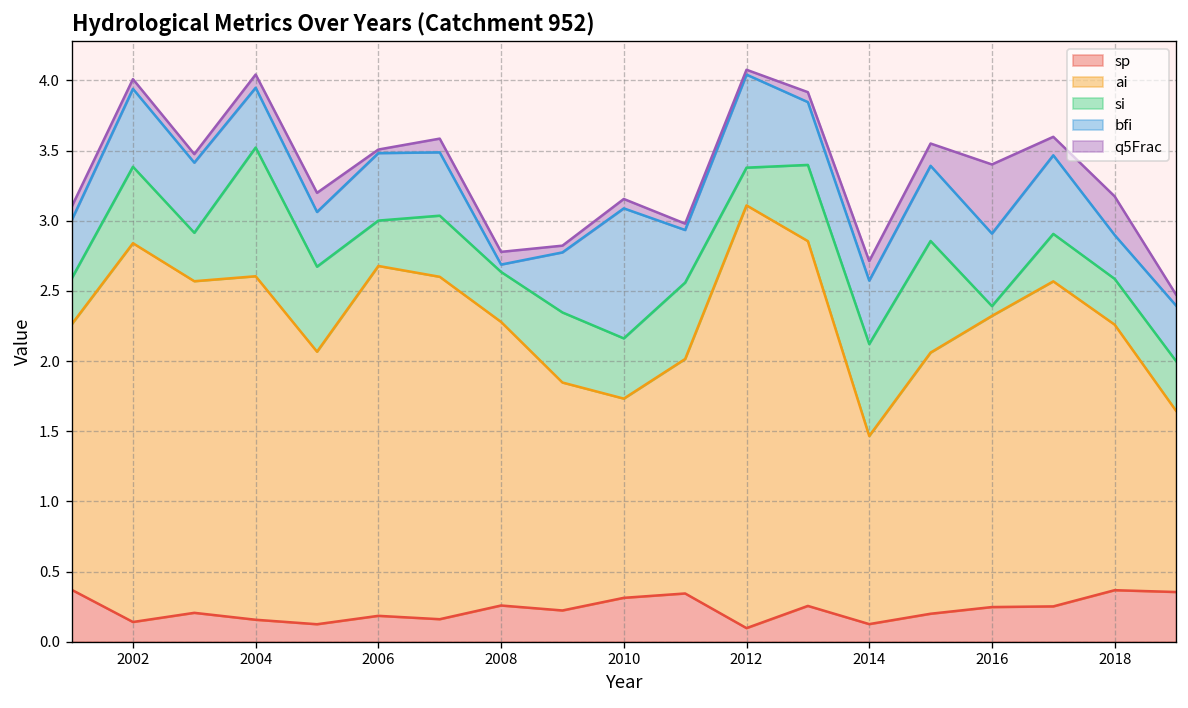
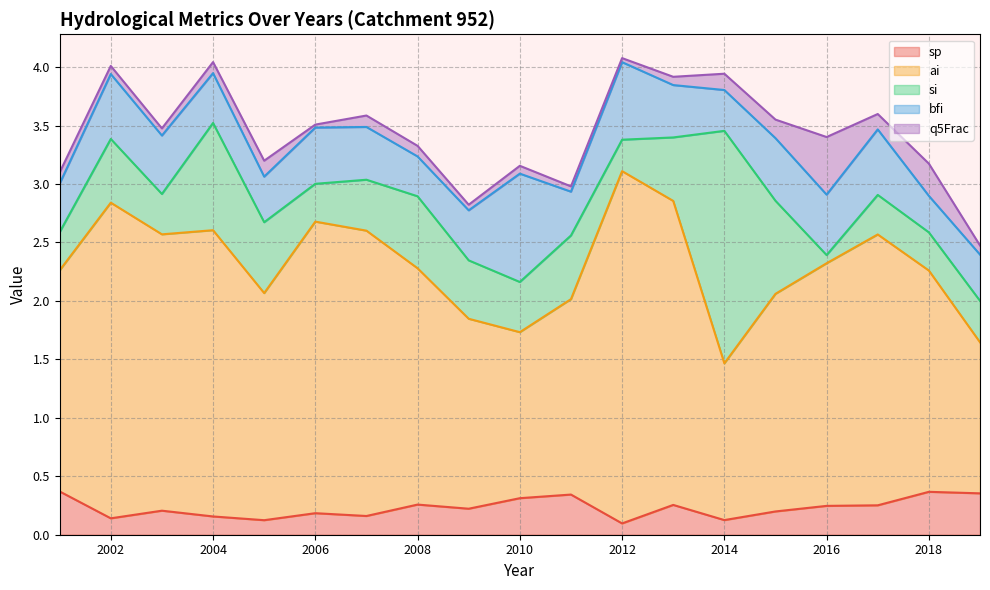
  {
    "si": {
      "2002": 0.54,
      "2004": 0.92,
      "2006": 0.32,
-     "2008": 0.36,
+     "2008": 0.62,
      "2010": 0.43,
      "2012": 0.27,
-     "2014": 0.66,
+     "2014": 1.99,
      "2016": 0.07,
      "2018": 0.33
    },
    "bfi": {
      "2002": 0.56,
      "2004": 0.43,
      "2006": 0.48,
-     "2008": 0.05,
+     "2008": 0.34,
      "2010": 0.93,
      "2012": 0.66,
-     "2014": 0.45,
+     "2014": 0.35,
      "2016": 0.52,
      "2018": 0.31
    },
    "q5Frac": {
      "2002": 0.07,
      "2004": 0.09,
      "2006": 0.03,
      "2008": 0.09,
      "2010": 0.07,
      "2012": 0.03,
      "2014": 0.14,
      "2016": 0.49,
      "2018": 0.28
    }
  }
